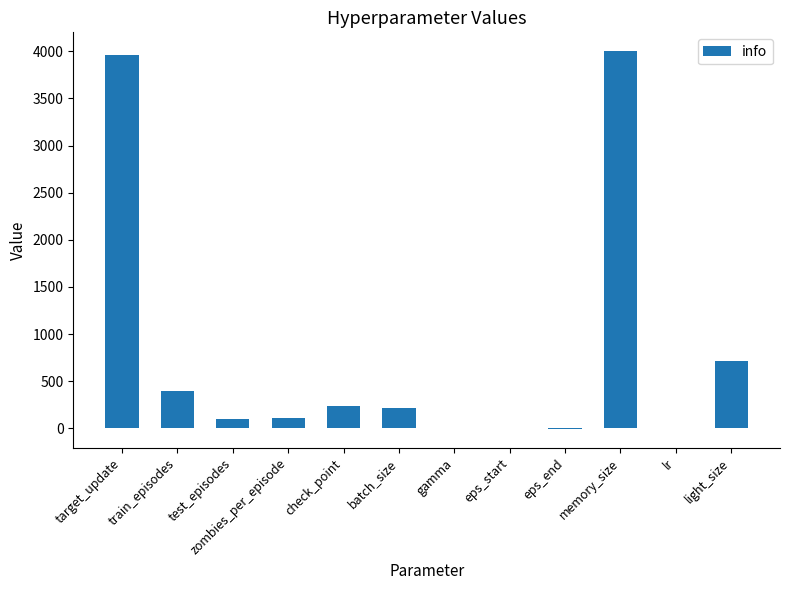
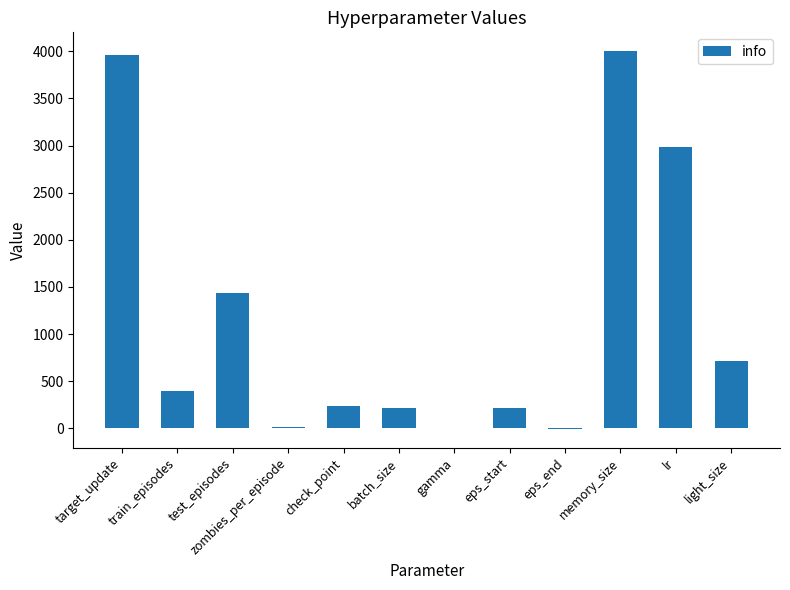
  {
    "target_update": 4000,
    "train_episodes": 400,
-   "test_episodes": 100,
-   "zombies_per_episode": 100,
+   "test_episodes": 1400,
+   "zombies_per_episode": 0,
    "check_point": 200,
    "batch_size": 200,
-   "eps_start": 0,
+   "eps_start": 200,
    "memory_size": 4000,
-   "lr": 0,
+   "lr": 3000,
    "light_size": 700
  }
